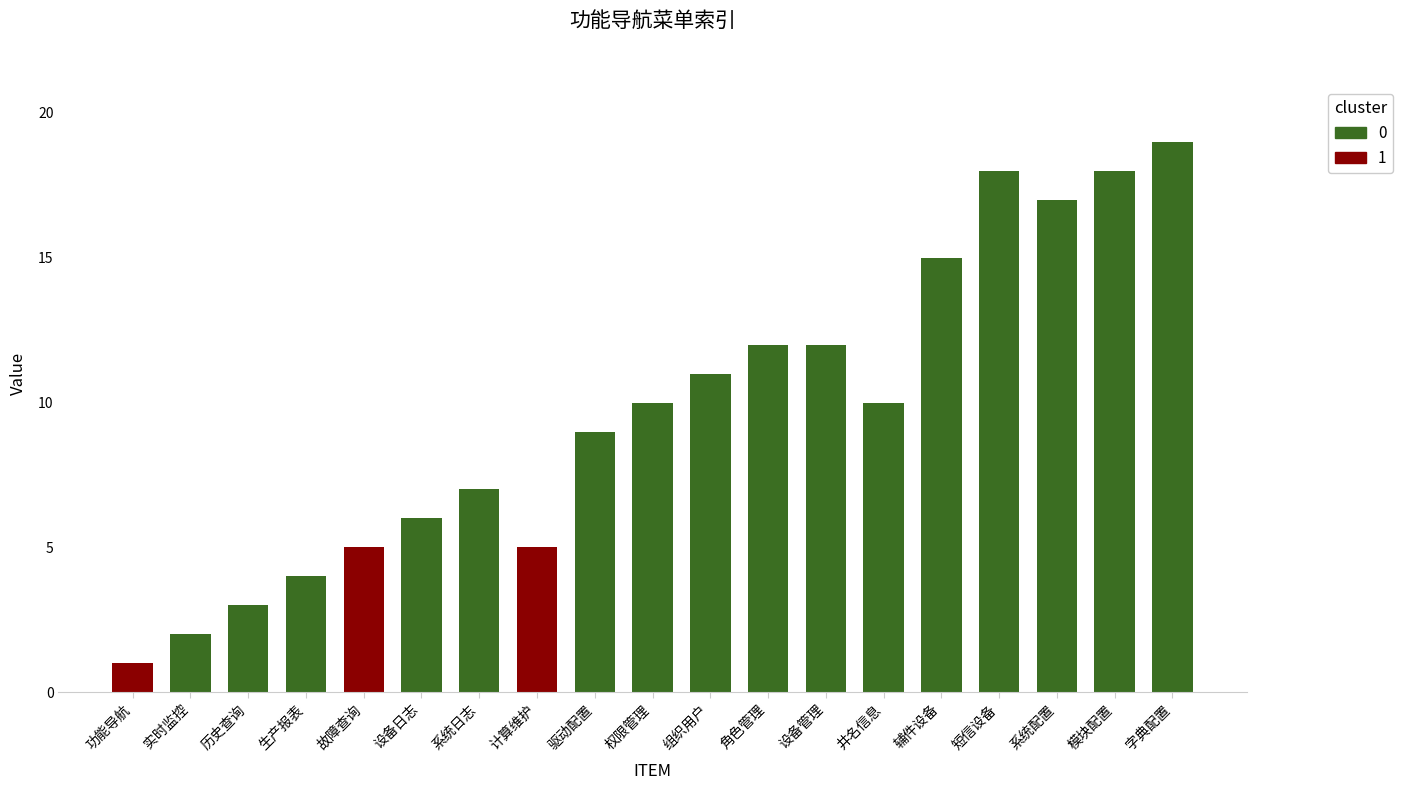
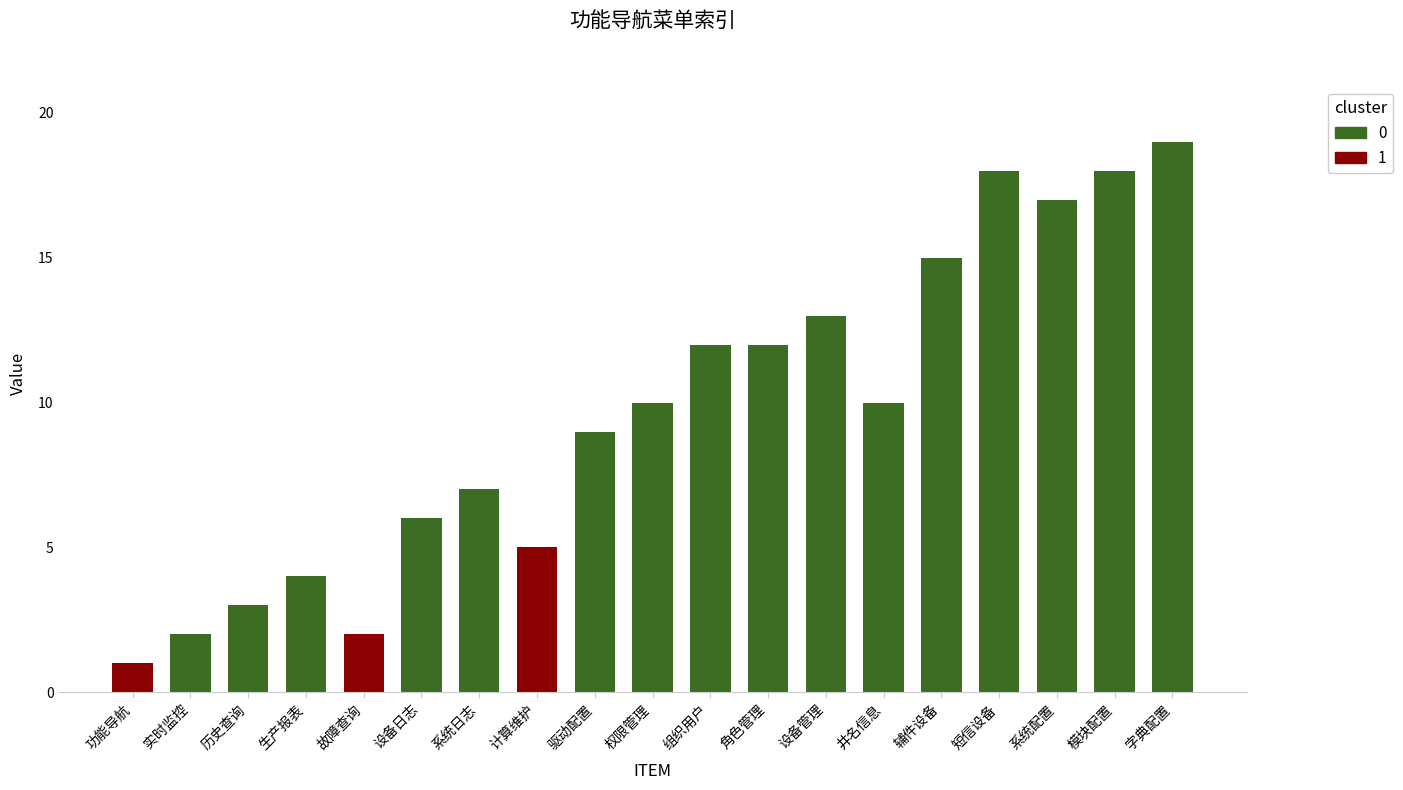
  {
    "功能导航": 1,
    "实时监控": 2,
    "历史查询": 3,
    "生产报表": 4,
-   "故障查询": 5,
+   "故障查询": 2,
    "设备日志": 6,
    "系统日志": 7,
    "计算维护": 5,
    "驱动配置": 9,
    "权限管理": 10,
-   "组织用户": 11,
+   "组织用户": 12,
    "角色管理": 12,
-   "设备管理": 12,
+   "设备管理": 13,
    "井名信息": 10,
    "辅件设备": 15,
    "短信设备": 18,
    "系统配置": 17,
    "模块配置": 18,
    "字典配置": 19
  }
